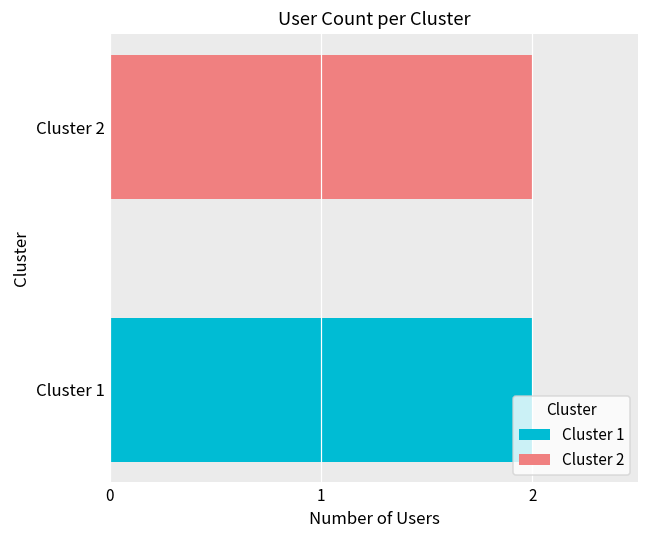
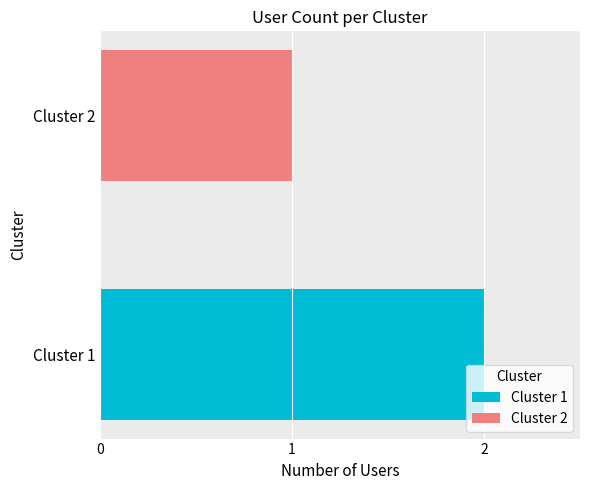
  {
-   "Cluster 2": 2,
+   "Cluster 2": 1,
    "Cluster 1": 2
  }
